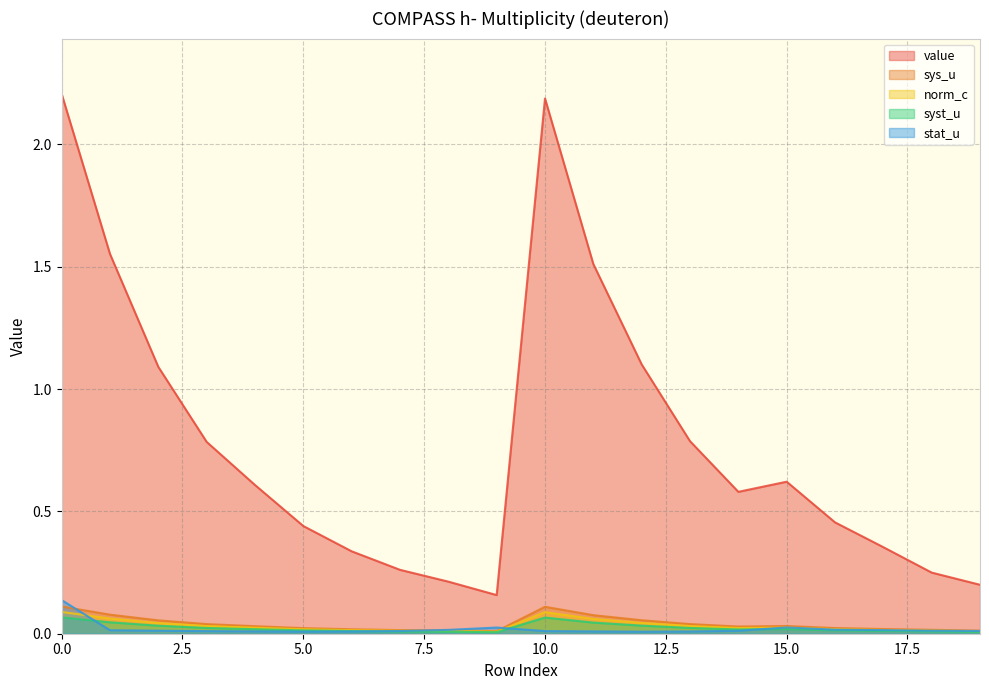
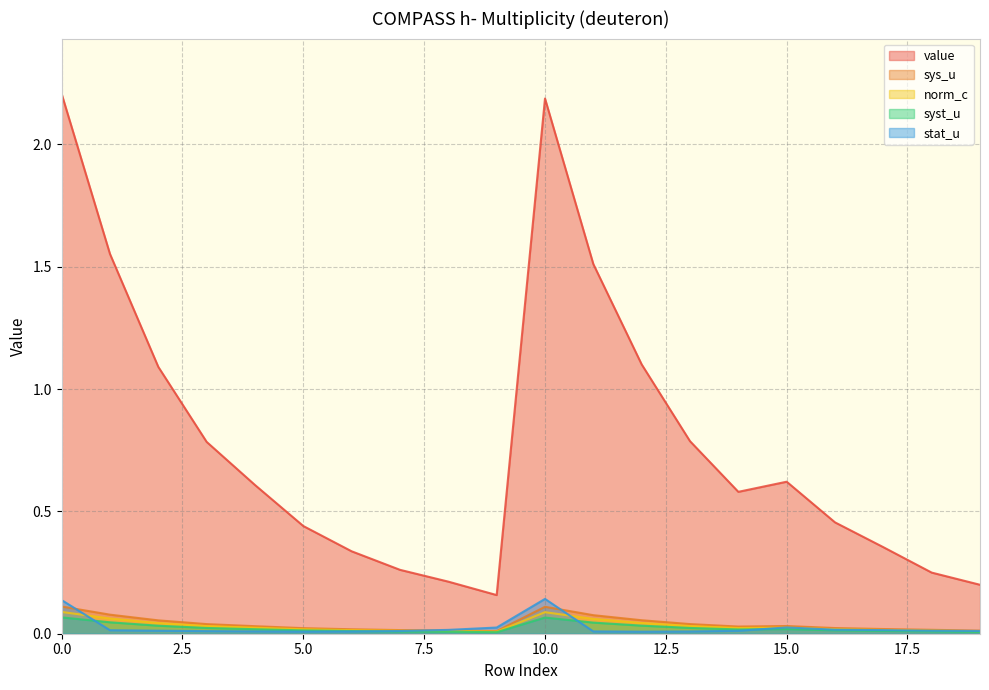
  {
    "syst_u": {
      "0.0": 0.07,
      "10.0": 0.07
    },
    "stat_u": {
      "0.0": 0.14,
-     "10.0": 0.01
+     "10.0": 0.14
    }
  }
